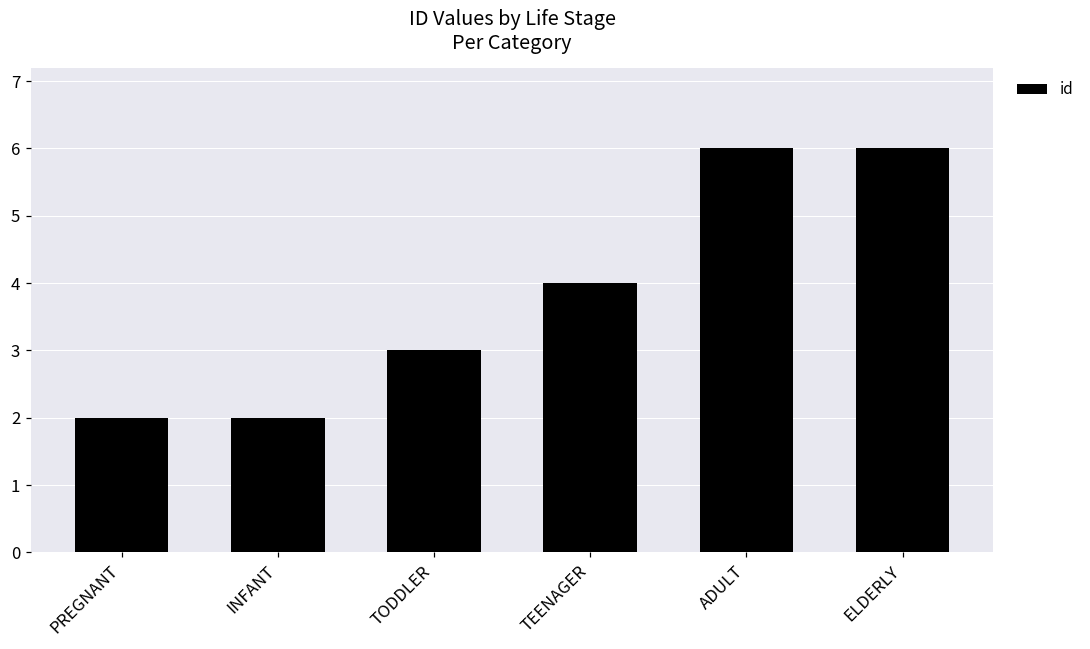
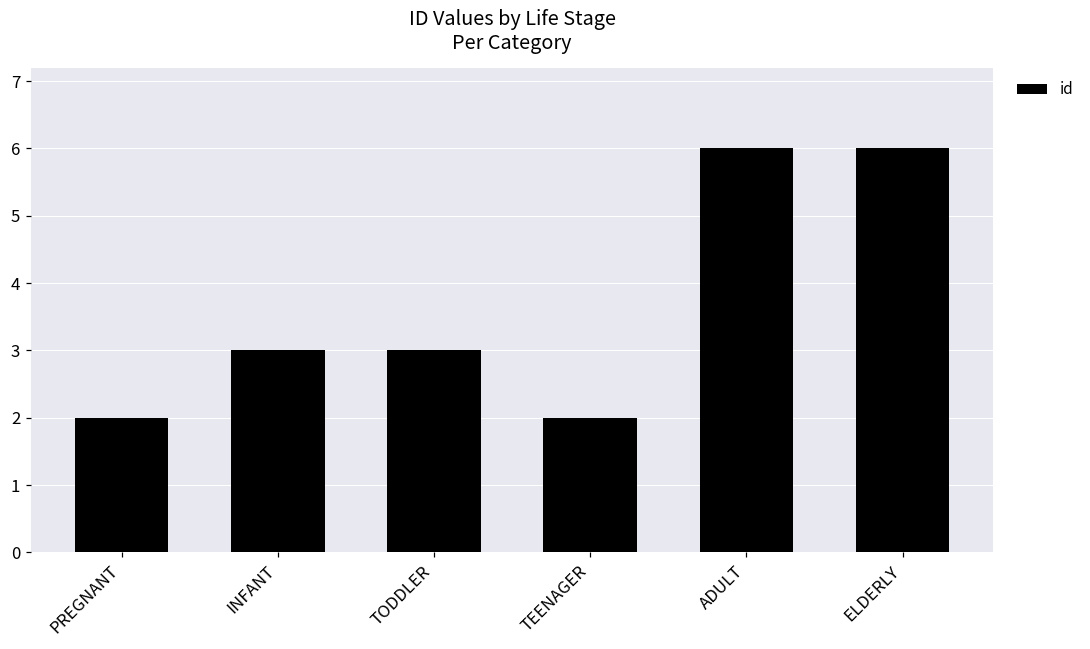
  {
    "PREGNANT": 2,
-   "INFANT": 2,
+   "INFANT": 3,
    "TODDLER": 3,
-   "TEENAGER": 4,
+   "TEENAGER": 2,
    "ADULT": 6,
    "ELDERLY": 6
  }
